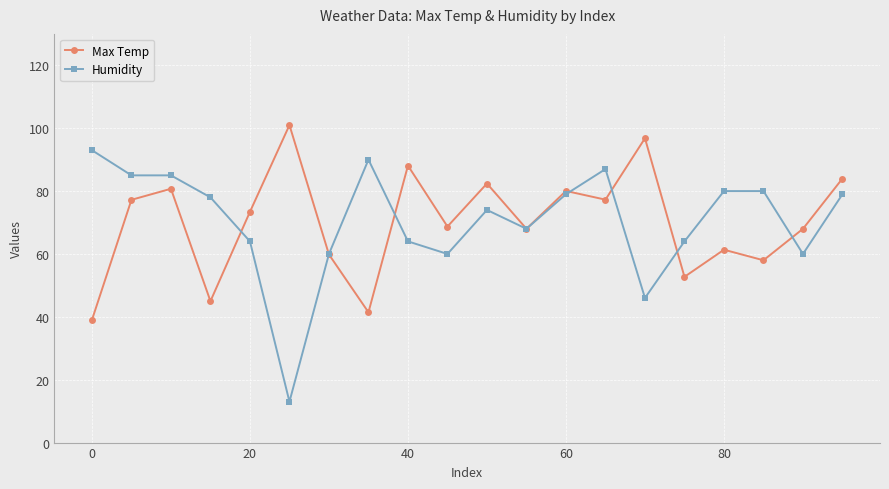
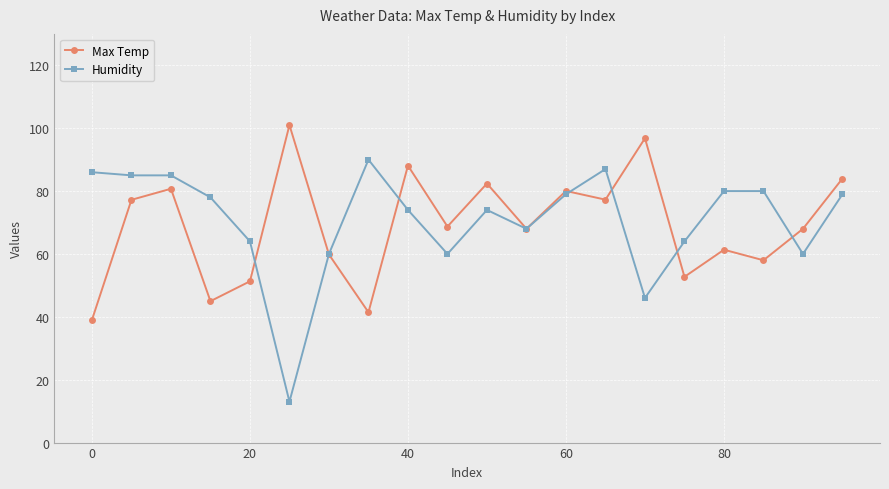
  {
    "Max Temp": {
      "0": 39,
-     "20": 73,
+     "20": 51,
      "40": 88,
      "60": 80,
      "80": 61
    },
    "Humidity": {
-     "0": 93,
+     "0": 86,
      "20": 64,
-     "40": 64,
+     "40": 74,
      "60": 79,
      "80": 80
    }
  }
